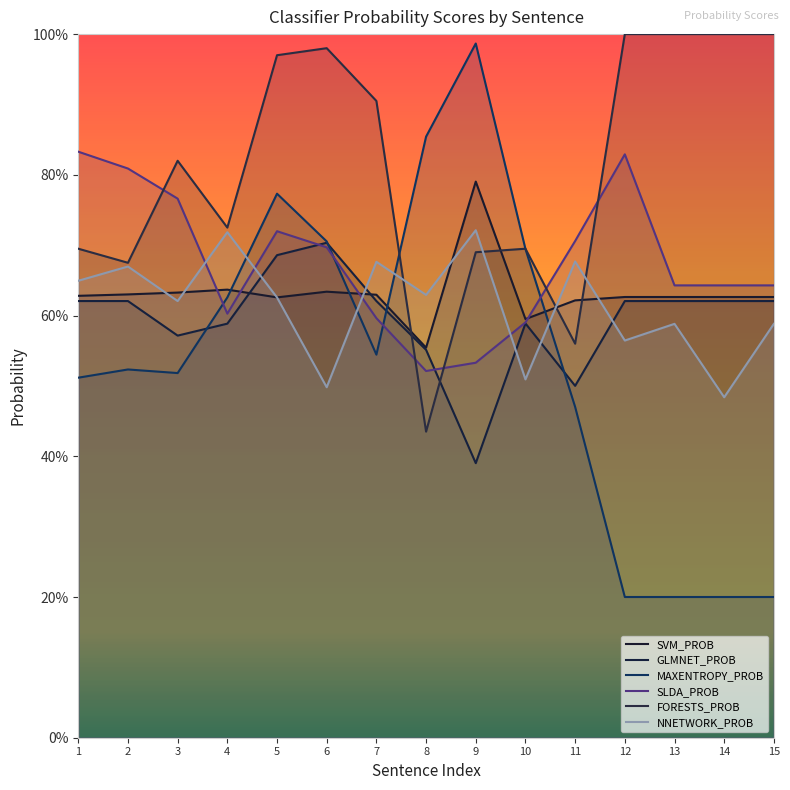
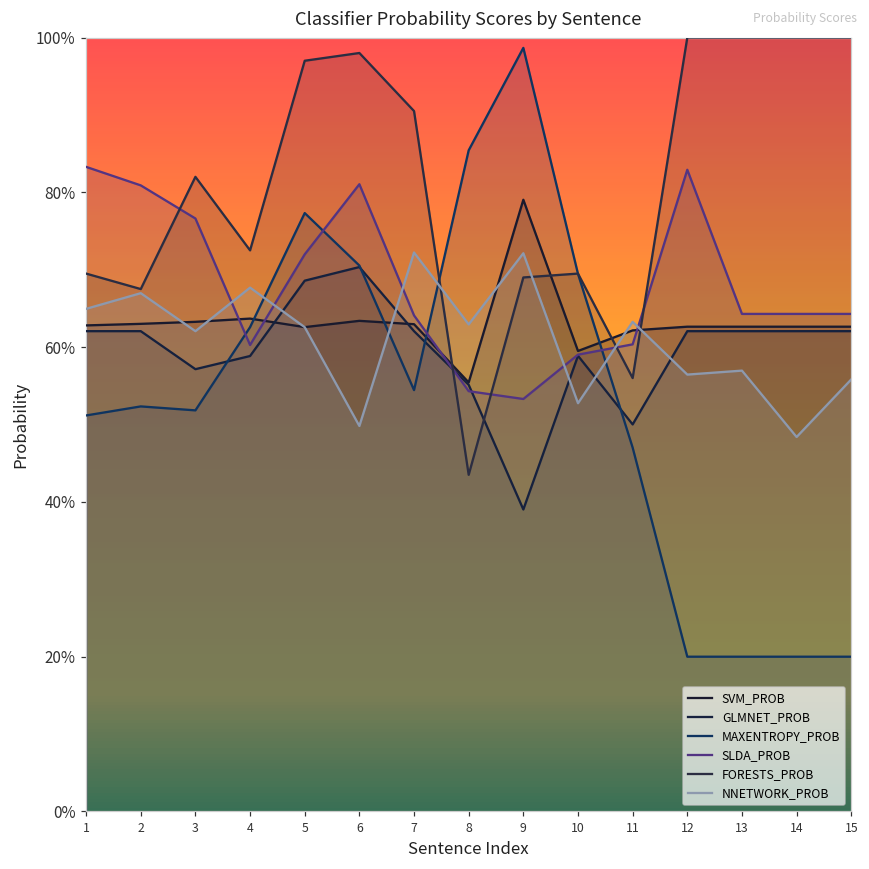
  {
    "SLDA_PROB": {
      "1": "83%",
      "2": "81%",
      "3": "77%",
      "4": "60%",
      "5": "72%",
-     "6": "70%",
-     "7": "60%",
-     "8": "52%",
+     "6": "81%",
+     "7": "64%",
+     "8": "54%",
      "9": "53%",
-     "11": "71%",
+     "11": "60%",
      "12": "83%",
      "13": "64%",
      "14": "64%",
      "15": "64%"
    },
    "NNETWORK_PROB": {
      "1": "65%",
      "2": "67%",
      "3": "62%",
-     "4": "72%",
+     "4": "68%",
      "6": "50%",
-     "7": "68%",
+     "7": "72%",
      "8": "63%",
      "9": "72%",
-     "10": "51%",
-     "11": "68%",
+     "10": "53%",
+     "11": "63%",
      "12": "56%",
-     "13": "59%",
+     "13": "57%",
      "14": "48%",
-     "15": "59%"
+     "15": "56%"
    }
  }
